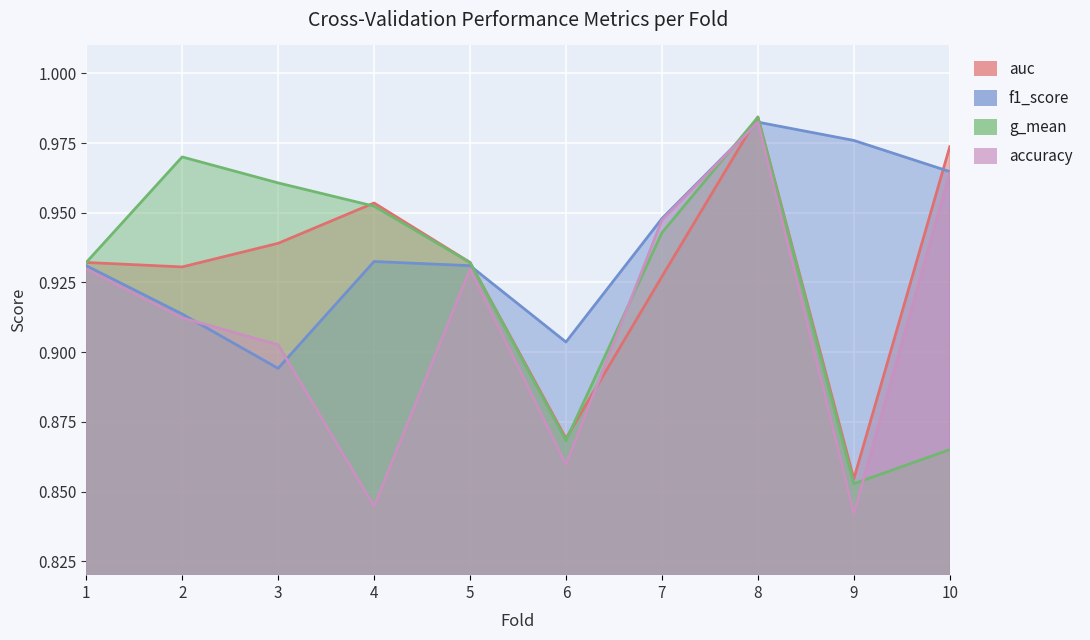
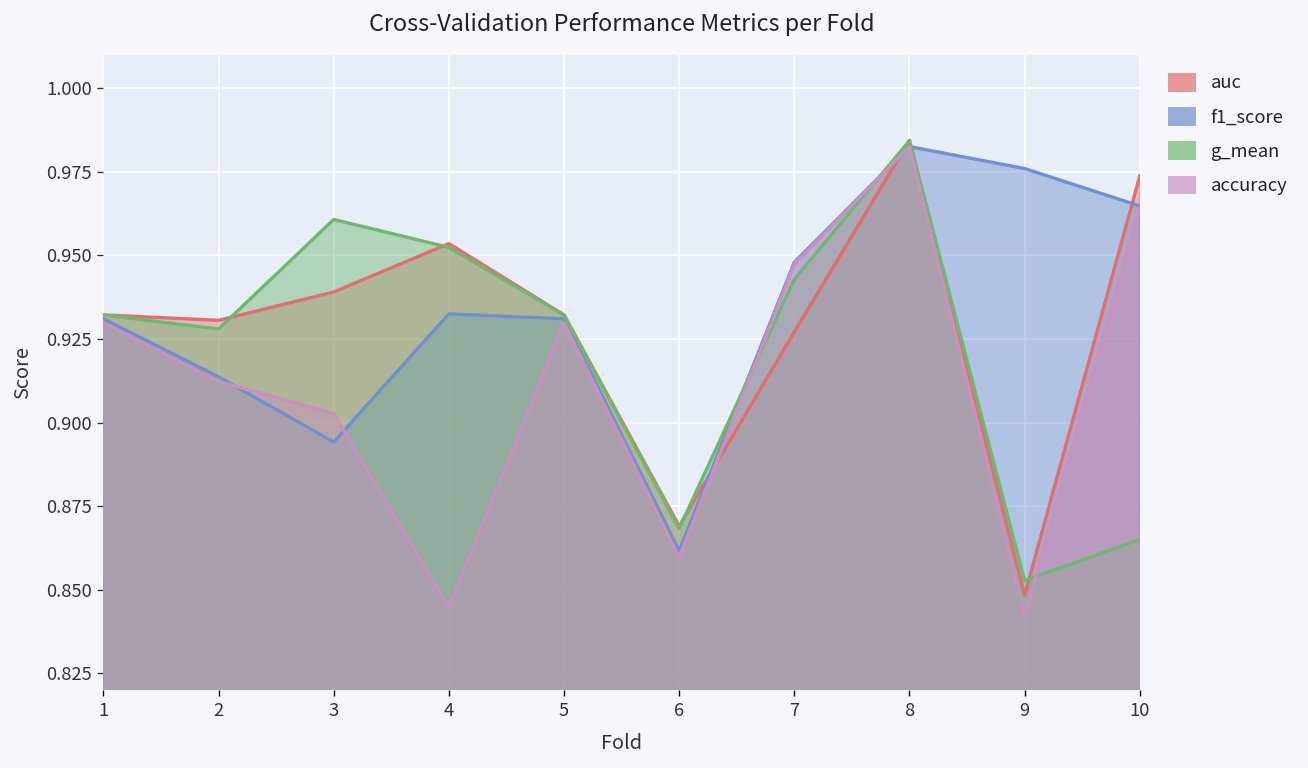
  {
    "auc": {
      "2": 0.931,
      "3": 0.939,
      "4": 0.953,
      "7": 0.927,
-     "9": 0.855,
+     "9": 0.848,
      "10": 0.974
    },
    "f1_score": {
      "1": 0.931,
      "2": 0.914,
      "3": 0.894,
      "4": 0.932,
      "5": 0.931,
-     "6": 0.904,
+     "6": 0.862,
      "9": 0.976
    },
    "g_mean": {
-     "2": 0.970,
+     "2": 0.928,
      "3": 0.961,
      "4": 0.952,
      "7": 0.943,
      "9": 0.853,
      "10": 0.865
    },
    "accuracy": {
      "1": 0.930,
      "2": 0.912,
      "3": 0.903,
      "4": 0.845,
      "5": 0.930,
      "6": 0.860,
      "9": 0.842
    }
  }
